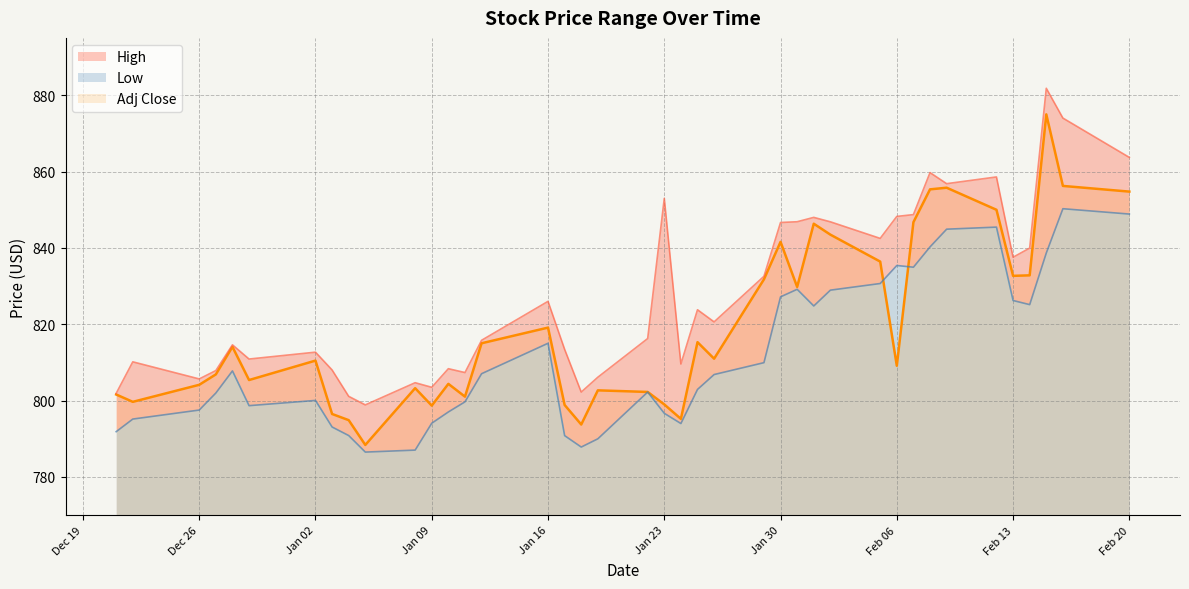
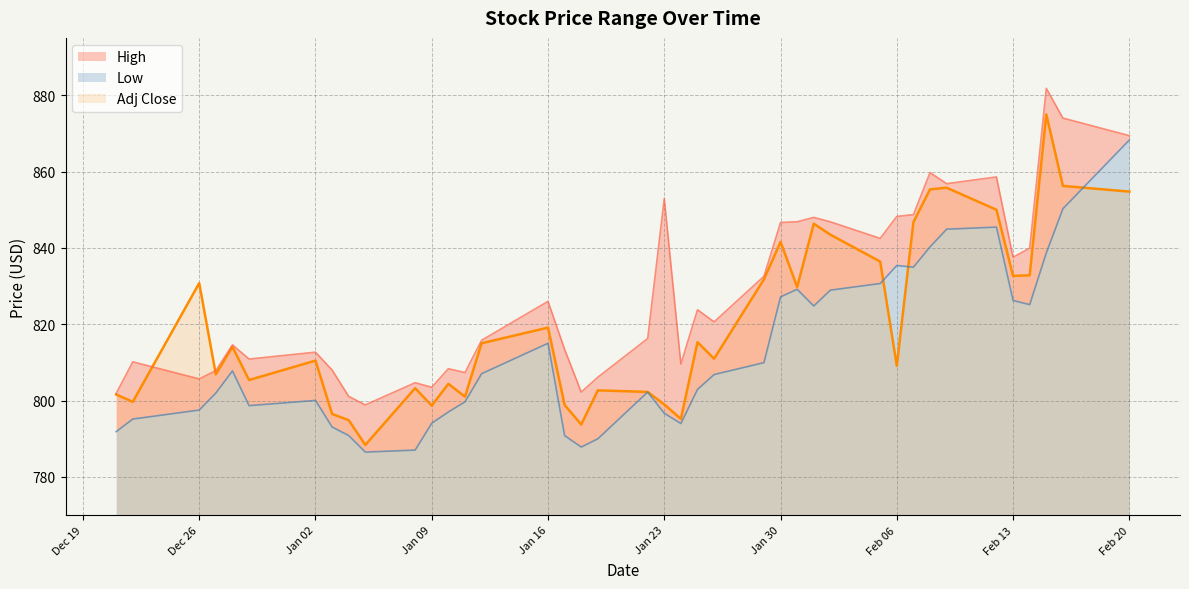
  {
    "Adj Close": {
-     "Dec 26": 804,
+     "Dec 26": 831,
      "Jan 02": 810,
      "Jan 09": 799,
      "Jan 16": 819,
      "Jan 23": 799,
      "Jan 30": 842,
      "Feb 06": 809,
      "Feb 13": 833,
      "Feb 20": 855
    },
    "High": {
      "Dec 26": 806,
      "Jan 02": 813,
      "Jan 09": 803,
      "Jan 16": 826,
      "Jan 23": 853,
      "Jan 30": 847,
      "Feb 06": 848,
      "Feb 13": 838,
-     "Feb 20": 864
+     "Feb 20": 869
    },
    "Low": {
      "Dec 26": 798,
      "Jan 02": 800,
      "Jan 09": 794,
      "Jan 16": 815,
      "Jan 23": 797,
      "Jan 30": 827,
      "Feb 06": 835,
      "Feb 13": 826,
-     "Feb 20": 849
+     "Feb 20": 868
    }
  }
